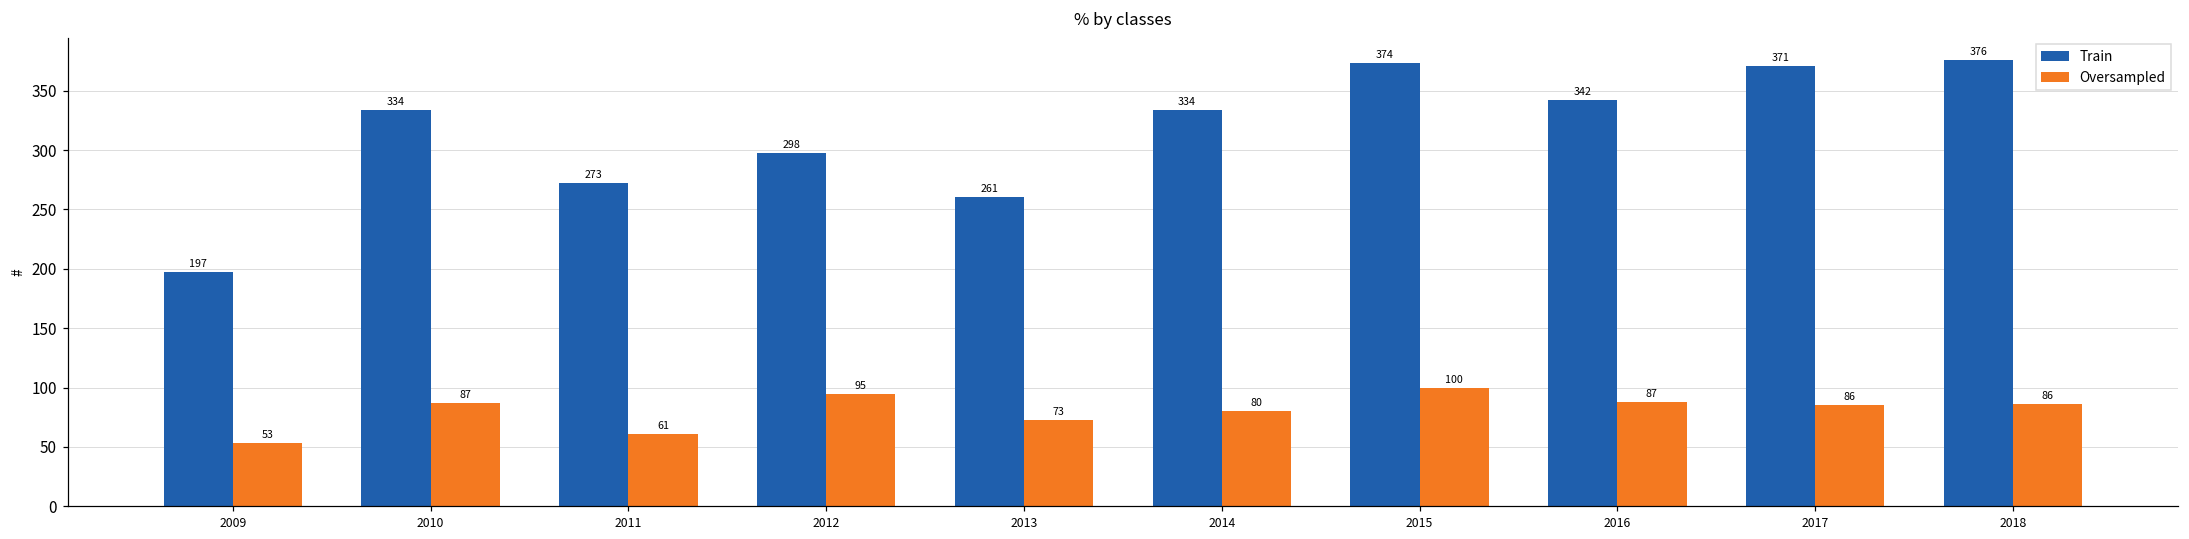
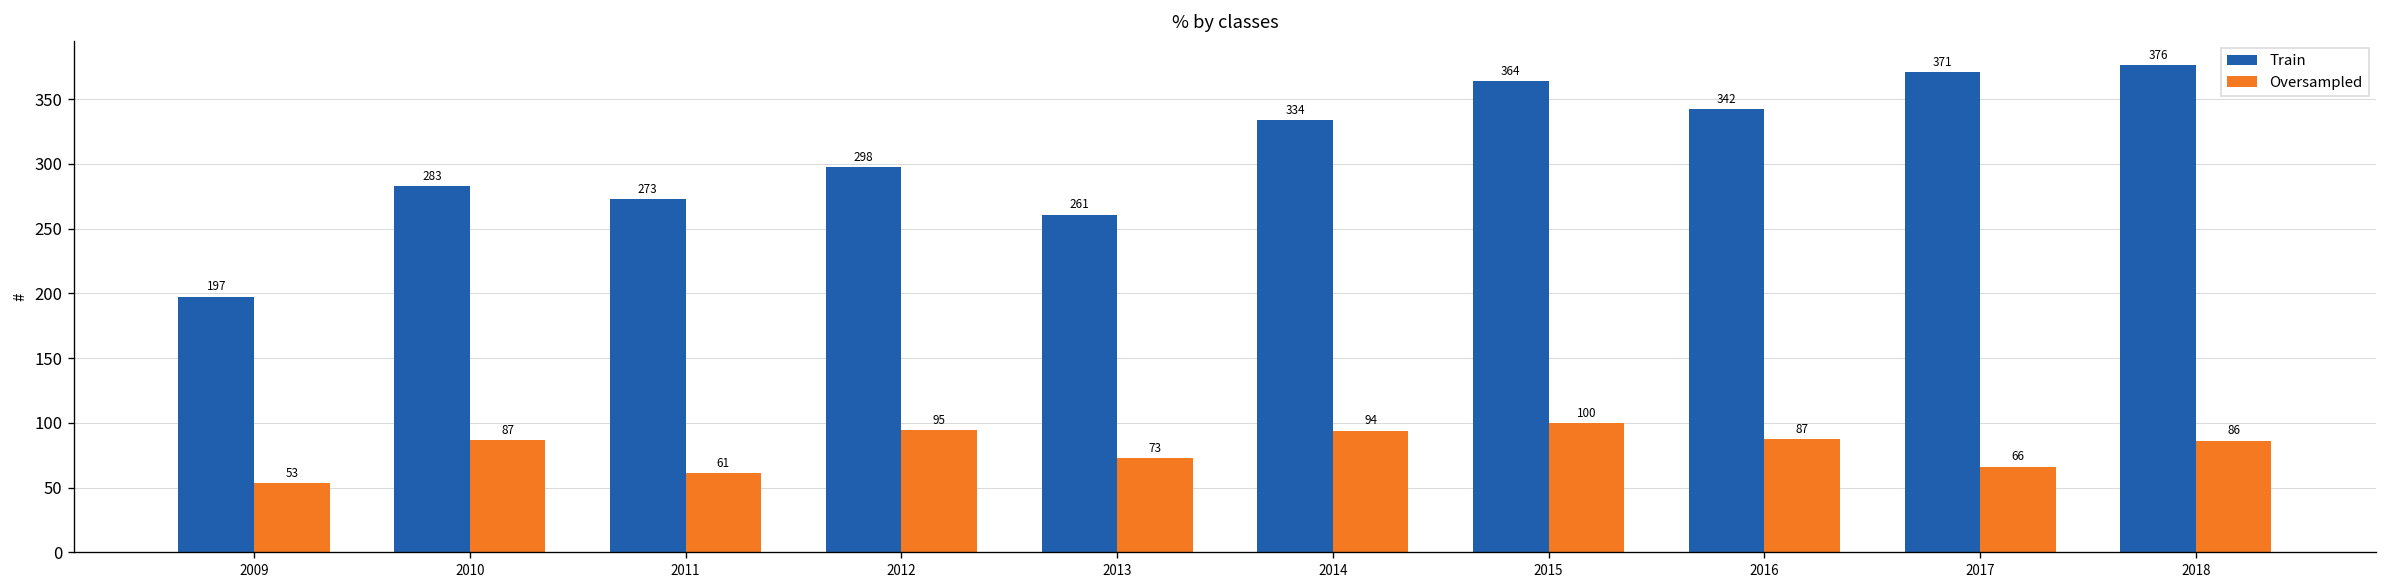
  {
    "Train": {
      "2009": 197,
-     "2010": 334,
+     "2010": 283,
      "2011": 273,
      "2012": 298,
      "2013": 261,
      "2014": 334,
-     "2015": 374,
+     "2015": 364,
      "2016": 342,
      "2017": 371,
      "2018": 376
    },
    "Oversampled": {
      "2009": 53,
      "2010": 87,
      "2011": 61,
      "2012": 95,
      "2013": 73,
-     "2014": 80,
+     "2014": 94,
      "2015": 100,
      "2016": 87,
-     "2017": 86,
+     "2017": 66,
      "2018": 86
    }
  }
